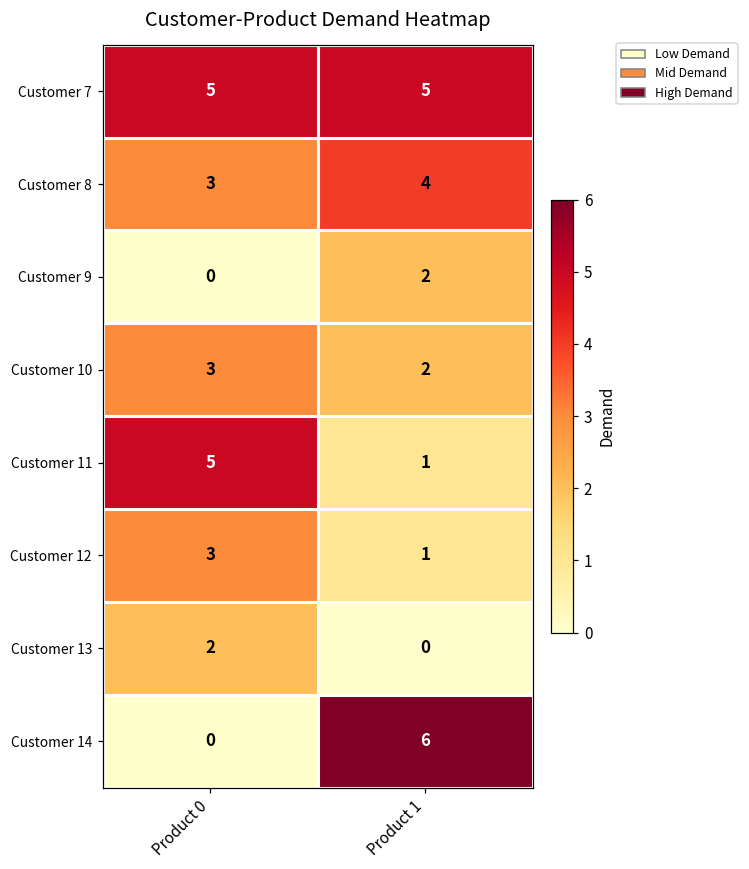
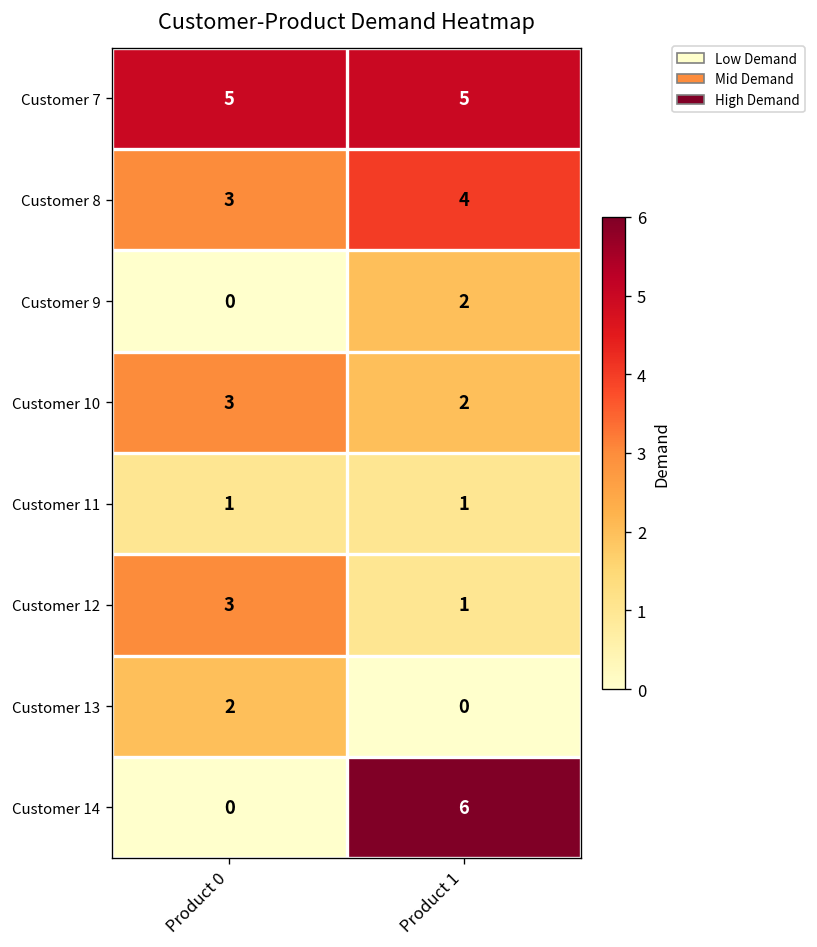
  {
    "Customer 7": {
      "Product 0": 5,
      "Product 1": 5
    },
    "Customer 8": {
      "Product 0": 3,
      "Product 1": 4
    },
    "Customer 9": {
      "Product 0": 0,
      "Product 1": 2
    },
    "Customer 10": {
      "Product 0": 3,
      "Product 1": 2
    },
    "Customer 11": {
-     "Product 0": 5,
+     "Product 0": 1,
      "Product 1": 1
    },
    "Customer 12": {
      "Product 0": 3,
      "Product 1": 1
    },
    "Customer 13": {
      "Product 0": 2,
      "Product 1": 0
    },
    "Customer 14": {
      "Product 0": 0,
      "Product 1": 6
    }
  }
